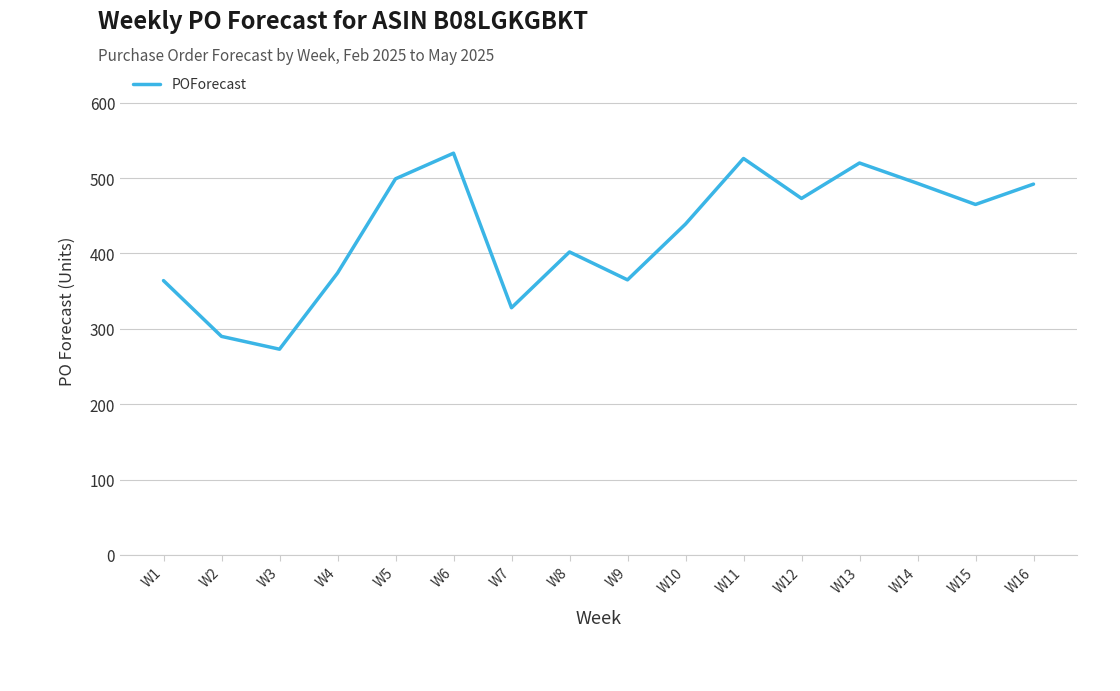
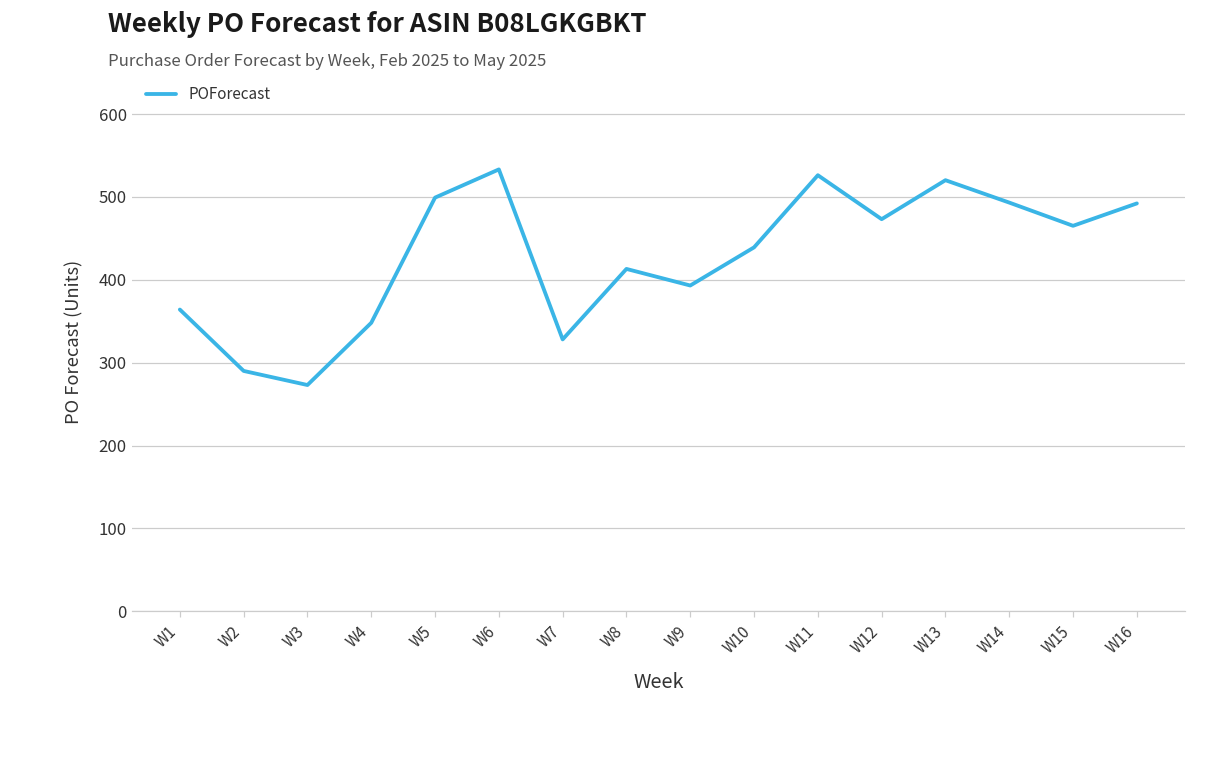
  {
    "W1": 360,
    "W2": 290,
    "W3": 270,
-   "W4": 370,
+   "W4": 350,
    "W5": 500,
    "W6": 530,
    "W7": 330,
-   "W8": 400,
-   "W9": 370,
+   "W8": 410,
+   "W9": 390,
    "W10": 440,
    "W11": 530,
    "W12": 470,
    "W13": 520,
    "W14": 490,
    "W15": 470,
    "W16": 490
  }
